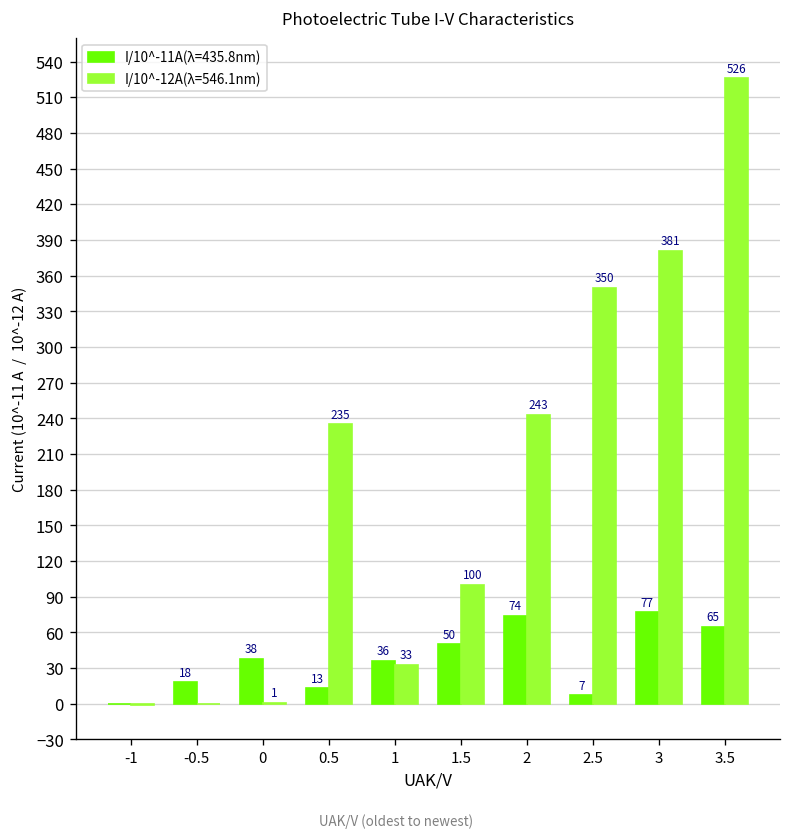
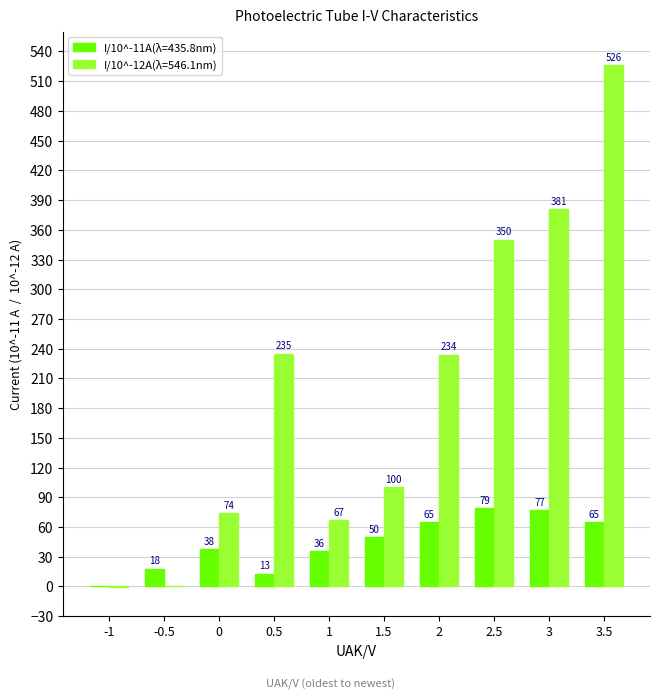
  {
    "I/10^-11A(λ=435.8nm)": {
      "-0.5": 18,
      "0": 38,
      "0.5": 13,
      "1": 36,
      "1.5": 50,
-     "2": 74,
-     "2.5": 7,
+     "2": 65,
+     "2.5": 79,
      "3": 77,
      "3.5": 65
    },
    "I/10^-12A(λ=546.1nm)": {
-     "0": 1,
+     "0": 74,
      "0.5": 235,
-     "1": 33,
+     "1": 67,
      "1.5": 100,
-     "2": 243,
+     "2": 234,
      "2.5": 350,
      "3": 381,
      "3.5": 526
    }
  }
